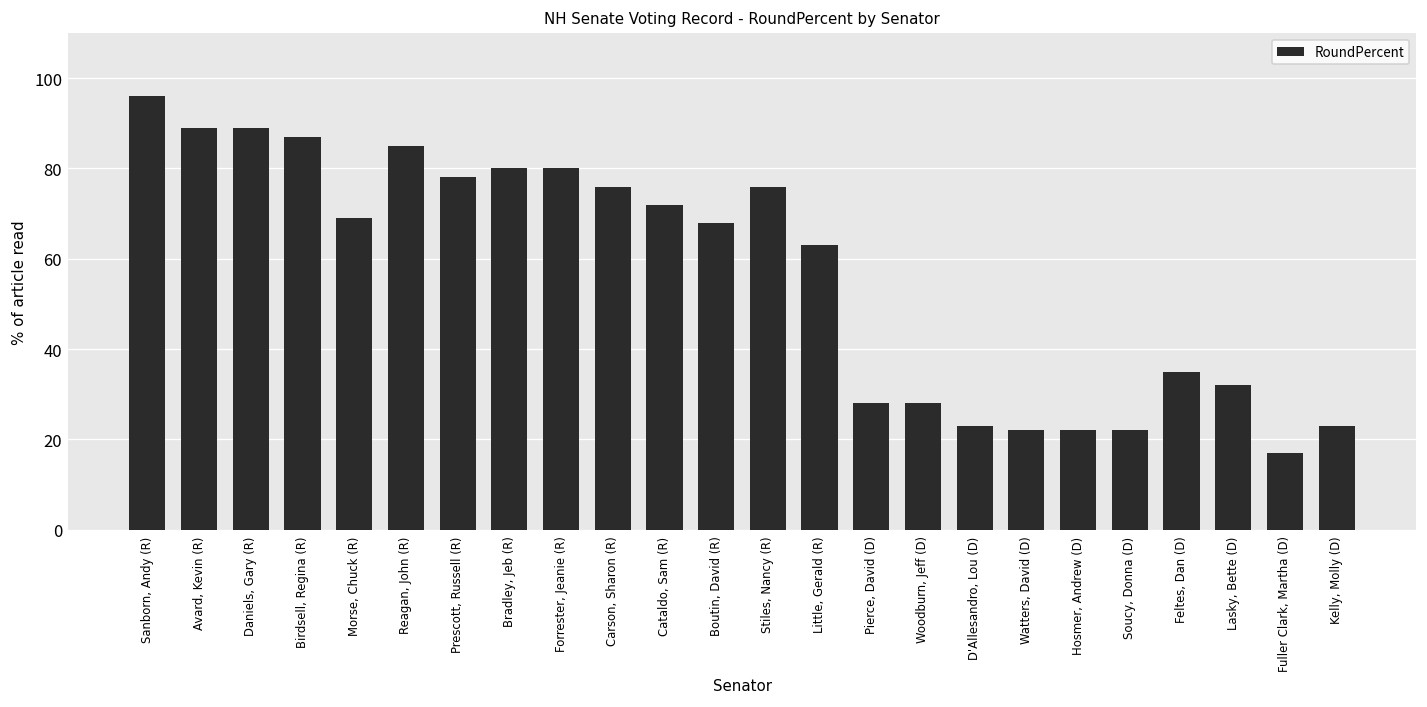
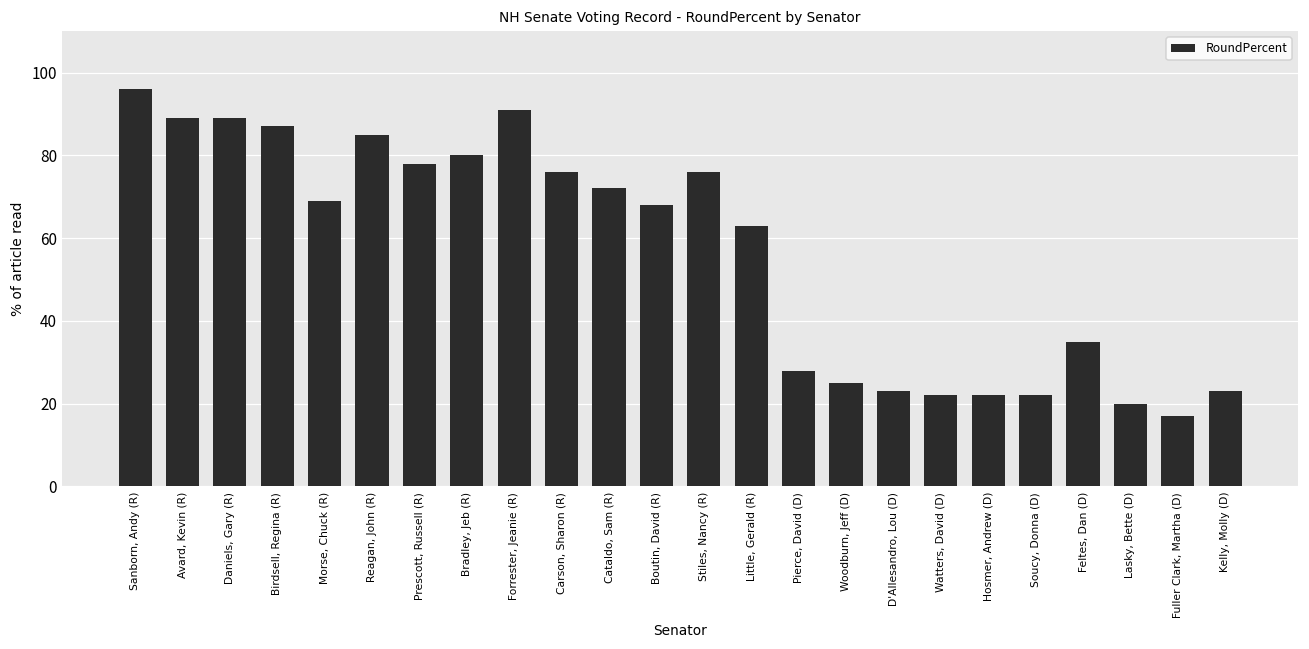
  {
    "Sanborn, Andy (R)": 96,
    "Avard, Kevin (R)": 89,
    "Daniels, Gary (R)": 89,
    "Birdsell, Regina (R)": 87,
    "Morse, Chuck (R)": 69,
    "Reagan, John (R)": 85,
    "Prescott, Russell (R)": 78,
    "Bradley, Jeb (R)": 80,
-   "Forrester, Jeanie (R)": 80,
+   "Forrester, Jeanie (R)": 91,
    "Carson, Sharon (R)": 76,
    "Cataldo, Sam (R)": 72,
    "Boutin, David (R)": 68,
    "Stiles, Nancy (R)": 76,
    "Little, Gerald (R)": 63,
    "Pierce, David (D)": 28,
-   "Woodburn, Jeff (D)": 28,
+   "Woodburn, Jeff (D)": 25,
    "D'Allesandro, Lou (D)": 23,
    "Watters, David (D)": 22,
    "Hosmer, Andrew (D)": 22,
    "Soucy, Donna (D)": 22,
    "Feltes, Dan (D)": 35,
-   "Lasky, Bette (D)": 32,
+   "Lasky, Bette (D)": 20,
    "Fuller Clark, Martha (D)": 17,
    "Kelly, Molly (D)": 23
  }
